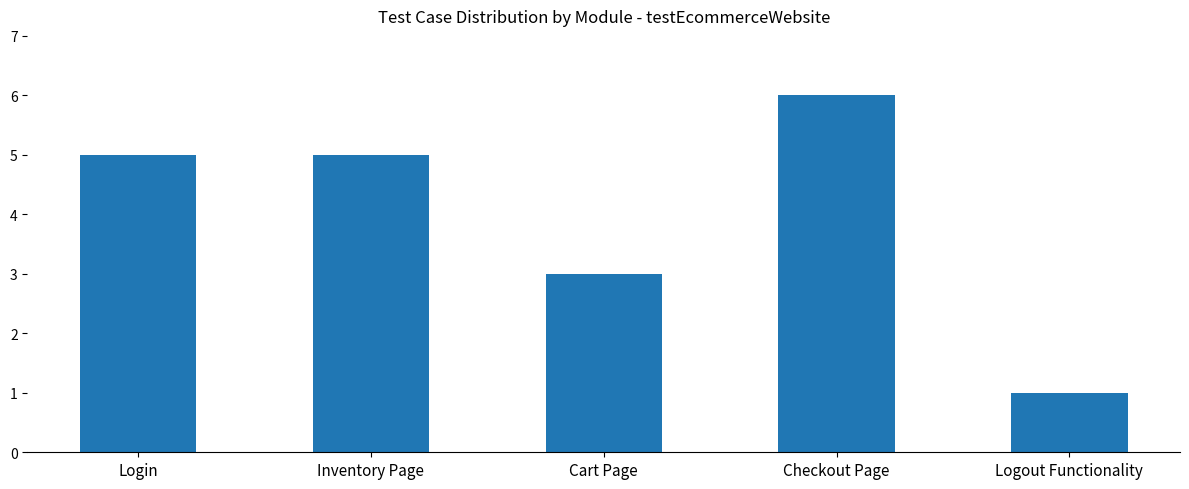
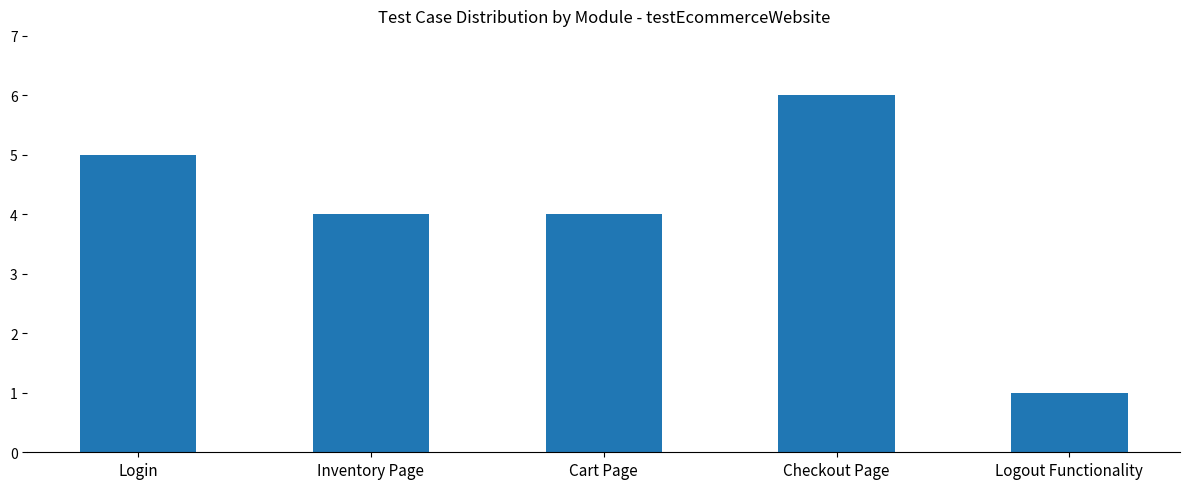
  {
    "Login": 5,
-   "Inventory Page": 5,
-   "Cart Page": 3,
+   "Inventory Page": 4,
+   "Cart Page": 4,
    "Checkout Page": 6,
    "Logout Functionality": 1
  }
